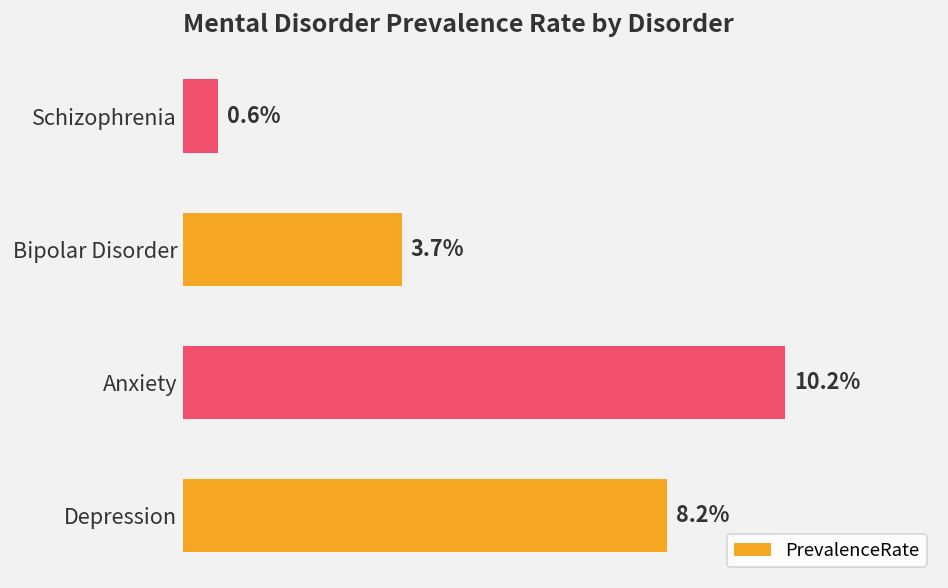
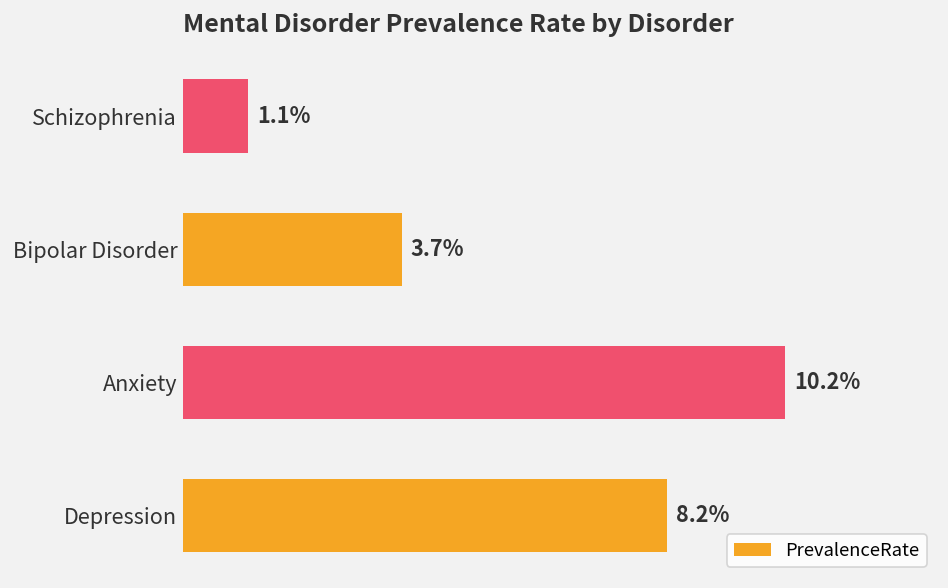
  {
-   "Schizophrenia": "0.6%",
+   "Schizophrenia": "1.1%",
    "Bipolar Disorder": "3.7%",
    "Anxiety": "10.2%",
    "Depression": "8.2%"
  }
